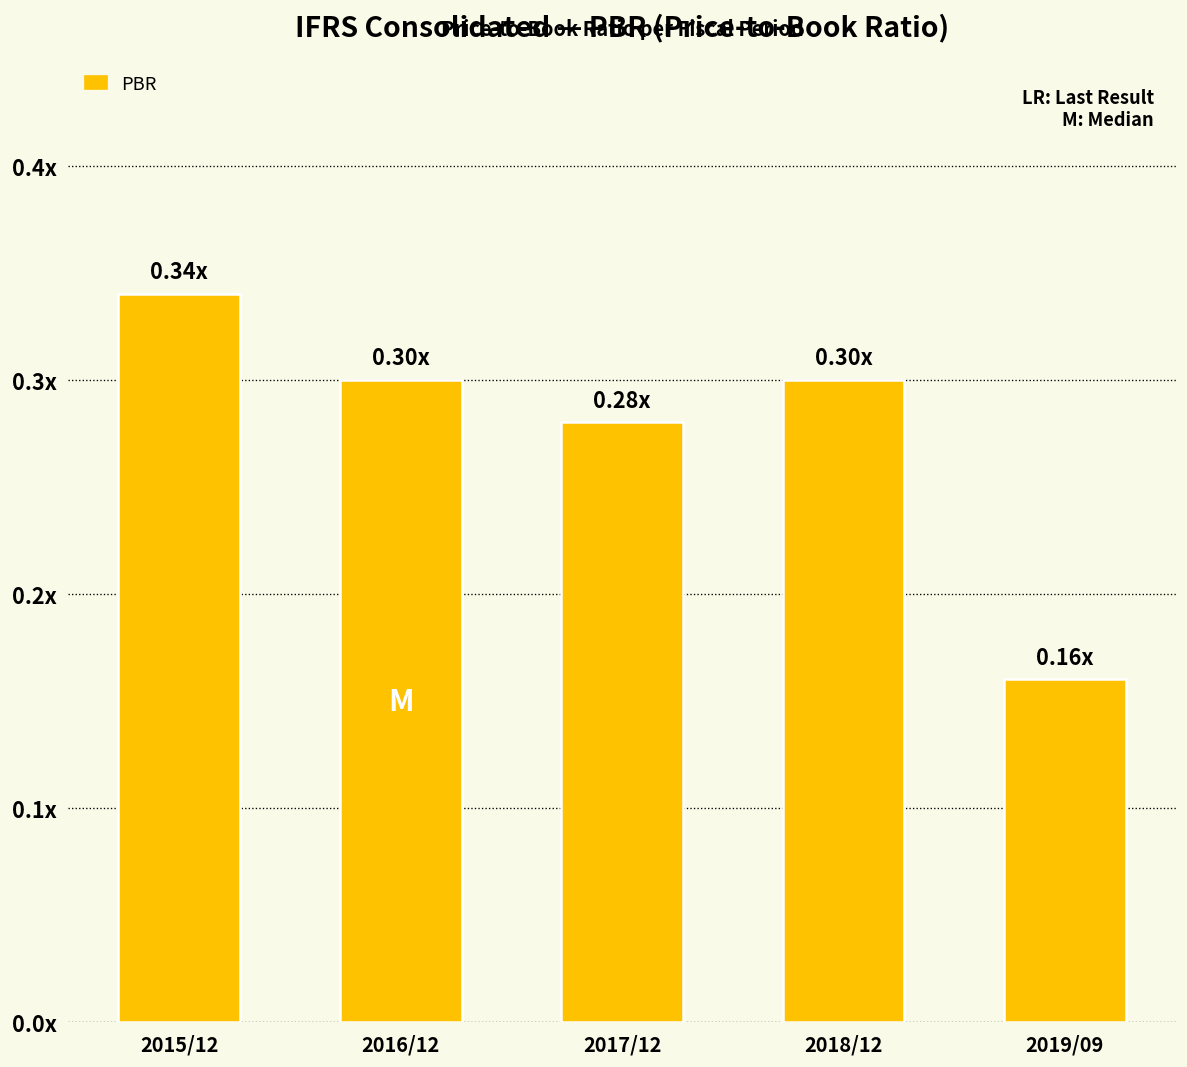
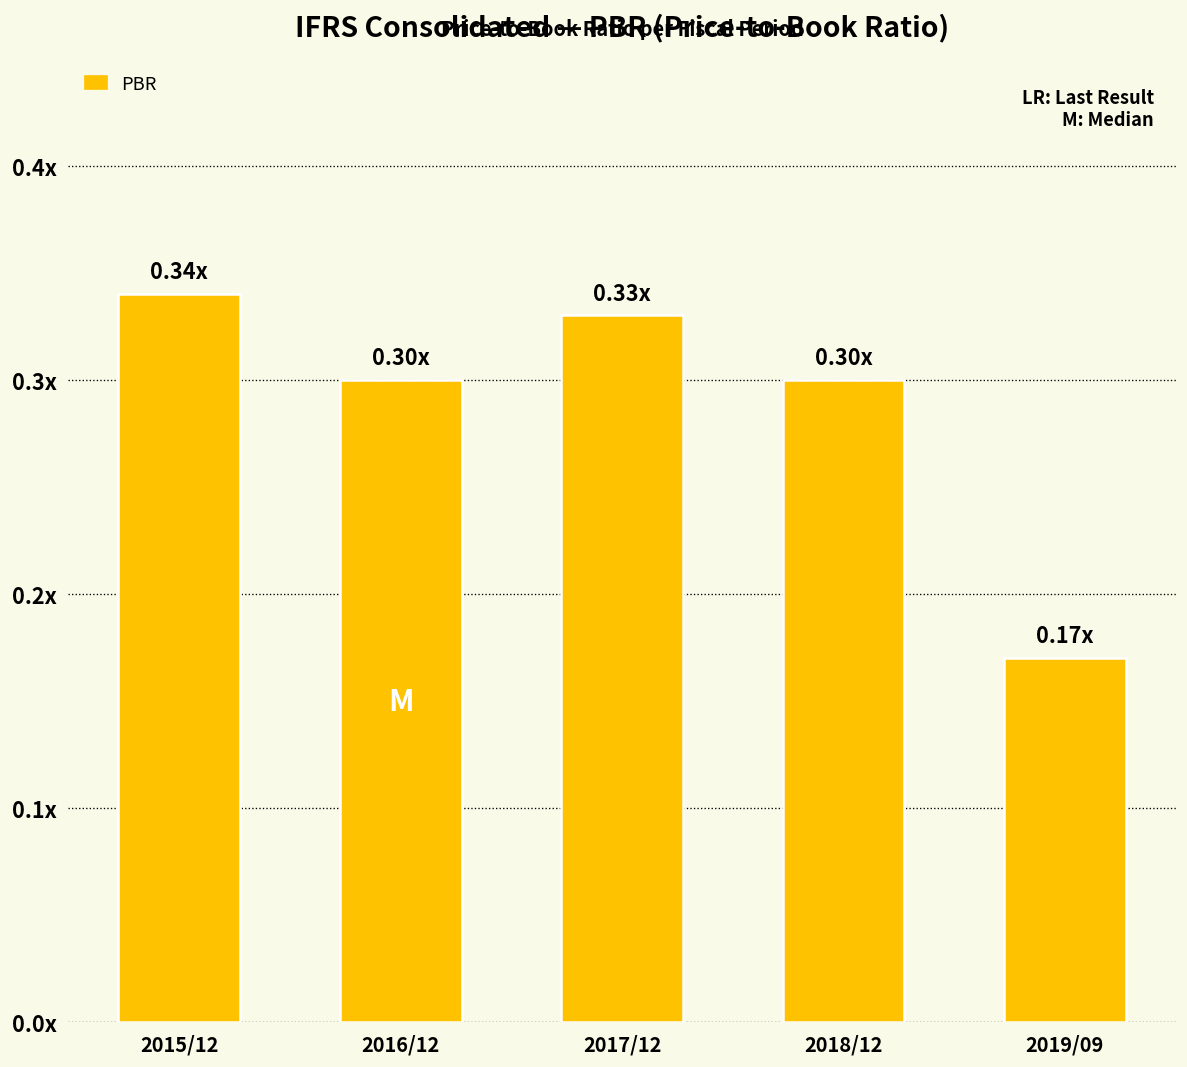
  {
    "2015/12": "0.34x",
    "2016/12": "0.30x",
-   "2017/12": "0.28x",
+   "2017/12": "0.33x",
    "2018/12": "0.30x",
-   "2019/09": "0.16x"
+   "2019/09": "0.17x"
  }
